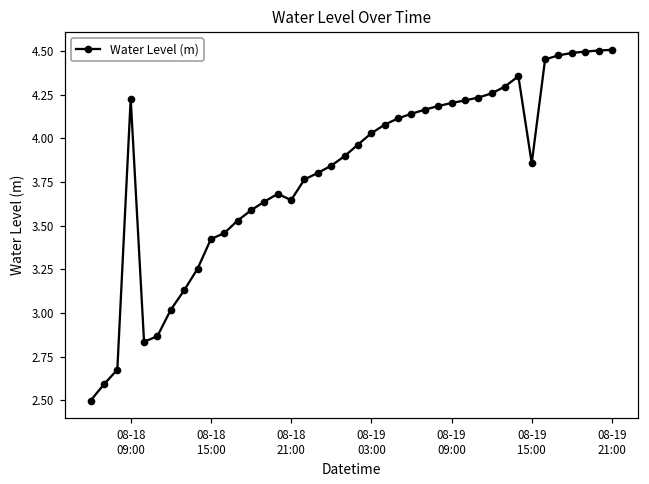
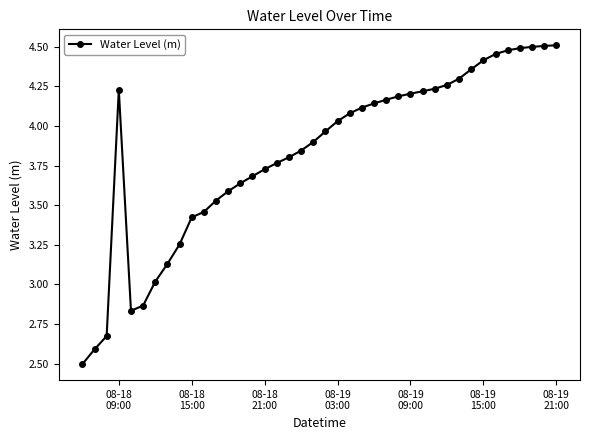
  {
    "08-18 09:00": 4.23,
    "08-18 15:00": 3.42,
-   "08-18 21:00": 3.65,
+   "08-18 21:00": 3.73,
    "08-19 03:00": 4.03,
    "08-19 09:00": 4.20,
-   "08-19 15:00": 3.86,
+   "08-19 15:00": 4.41,
    "08-19 21:00": 4.51
  }
